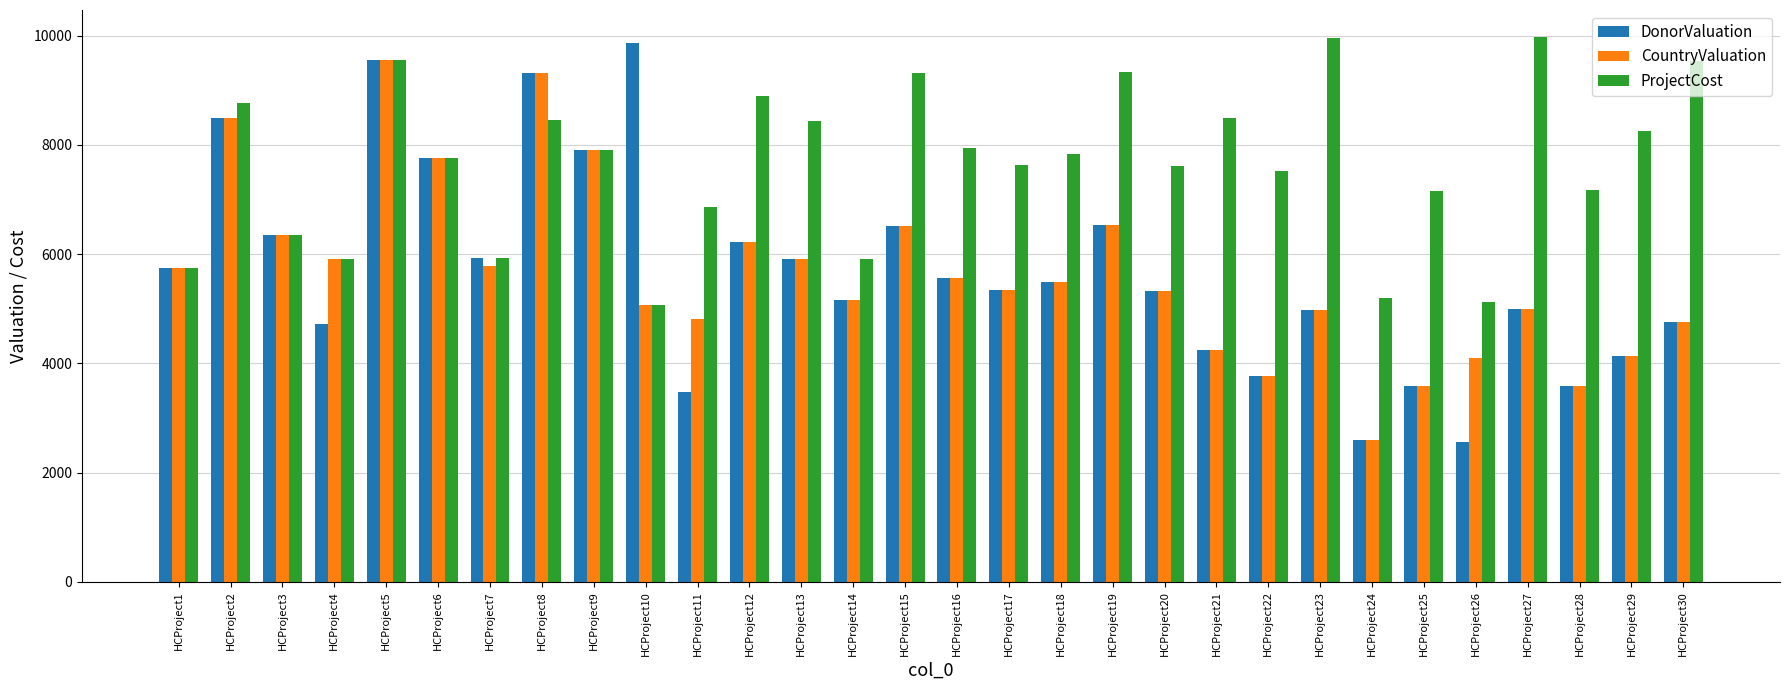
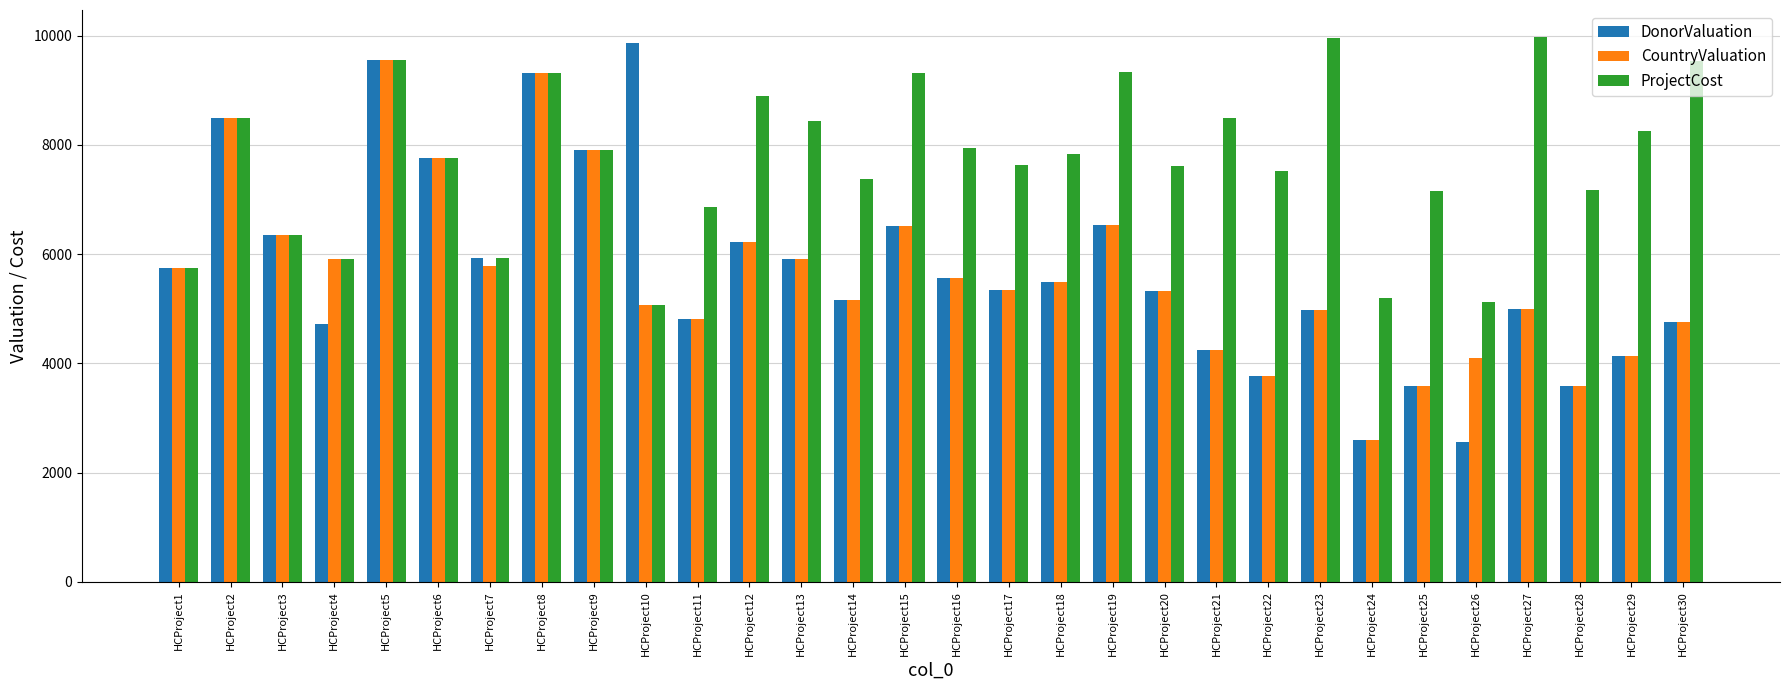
  {
    "DonorValuation": {
      "HCProject1": 5700,
      "HCProject2": 8500,
      "HCProject3": 6300,
      "HCProject4": 4700,
      "HCProject5": 9600,
      "HCProject6": 7800,
      "HCProject7": 5900,
      "HCProject8": 9300,
      "HCProject9": 7900,
      "HCProject10": 9900,
-     "HCProject11": 3500,
+     "HCProject11": 4800,
      "HCProject12": 6200,
      "HCProject13": 5900,
      "HCProject14": 5200,
      "HCProject15": 6500,
      "HCProject16": 5600,
      "HCProject17": 5300,
      "HCProject18": 5500,
      "HCProject19": 6500,
      "HCProject20": 5300,
      "HCProject21": 4200,
      "HCProject22": 3800,
      "HCProject23": 5000,
      "HCProject24": 2600,
      "HCProject25": 3600,
      "HCProject26": 2600,
      "HCProject27": 5000,
      "HCProject28": 3600,
      "HCProject29": 4100,
      "HCProject30": 4800
    },
    "CountryValuation": {
      "HCProject1": 5700,
      "HCProject2": 8500,
      "HCProject3": 6300,
      "HCProject4": 5900,
      "HCProject5": 9600,
      "HCProject6": 7800,
      "HCProject7": 5800,
      "HCProject8": 9300,
      "HCProject9": 7900,
      "HCProject10": 5100,
      "HCProject11": 4800,
      "HCProject12": 6200,
      "HCProject13": 5900,
      "HCProject14": 5200,
      "HCProject15": 6500,
      "HCProject16": 5600,
      "HCProject17": 5300,
      "HCProject18": 5500,
      "HCProject19": 6500,
      "HCProject20": 5300,
      "HCProject21": 4200,
      "HCProject22": 3800,
      "HCProject23": 5000,
      "HCProject24": 2600,
      "HCProject25": 3600,
      "HCProject26": 4100,
      "HCProject27": 5000,
      "HCProject28": 3600,
      "HCProject29": 4100,
      "HCProject30": 4800
    },
    "ProjectCost": {
      "HCProject1": 5700,
-     "HCProject2": 8800,
+     "HCProject2": 8500,
      "HCProject3": 6300,
      "HCProject4": 5900,
      "HCProject5": 9600,
      "HCProject6": 7800,
      "HCProject7": 5900,
-     "HCProject8": 8500,
+     "HCProject8": 9300,
      "HCProject9": 7900,
      "HCProject10": 5100,
      "HCProject11": 6900,
      "HCProject12": 8900,
      "HCProject13": 8400,
-     "HCProject14": 5900,
+     "HCProject14": 7400,
      "HCProject15": 9300,
      "HCProject16": 7900,
      "HCProject17": 7600,
      "HCProject18": 7800,
      "HCProject19": 9300,
      "HCProject20": 7600,
      "HCProject21": 8500,
      "HCProject22": 7500,
      "HCProject23": 10000,
      "HCProject24": 5200,
      "HCProject25": 7200,
      "HCProject26": 5100,
      "HCProject27": 10000,
      "HCProject28": 7200,
      "HCProject29": 8300
    }
  }
